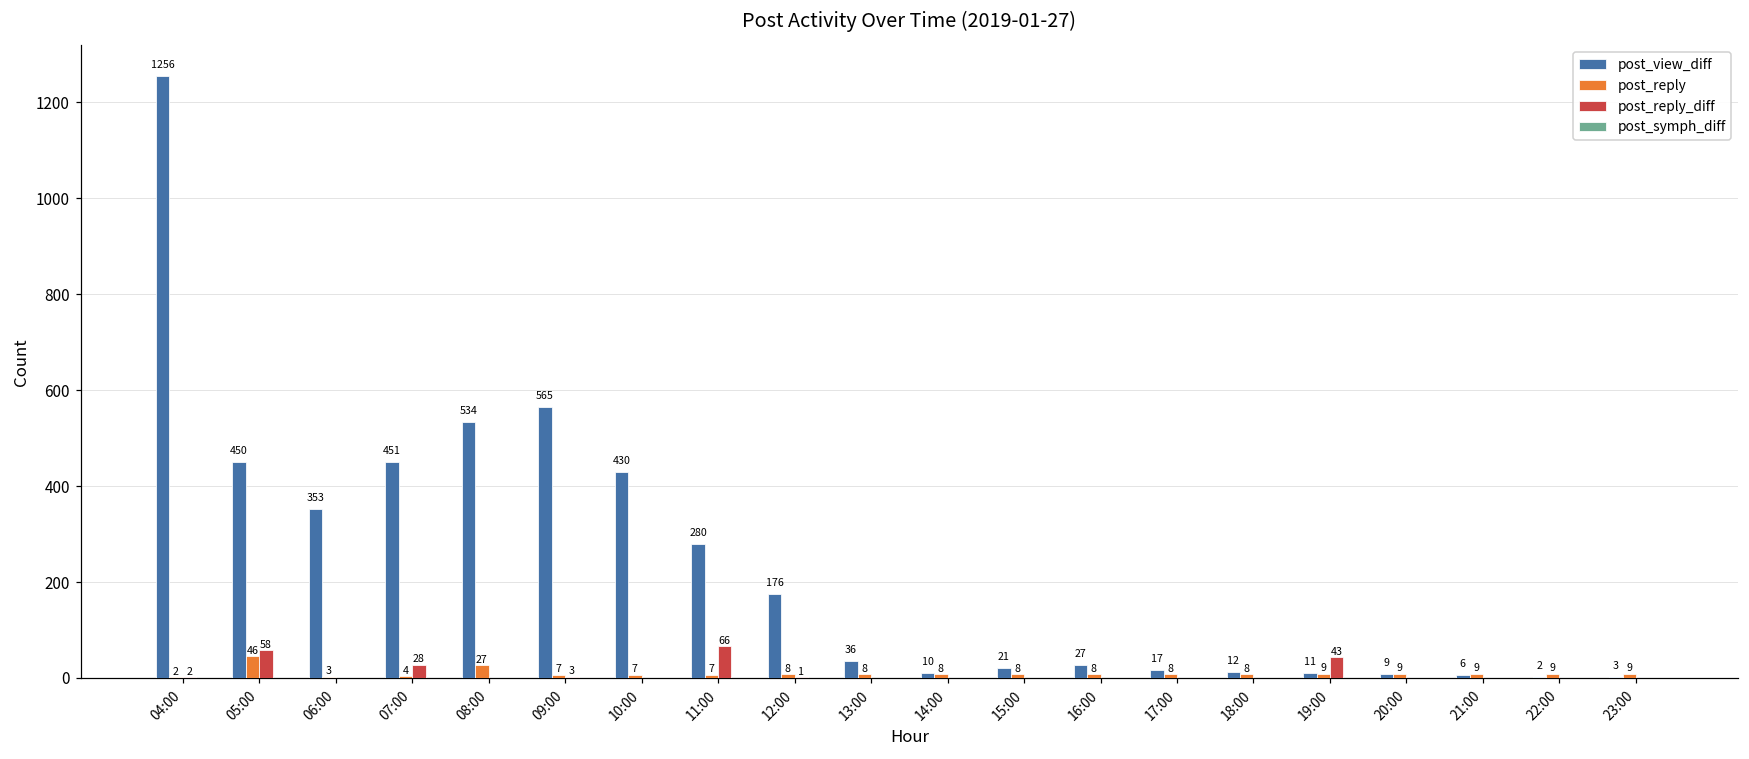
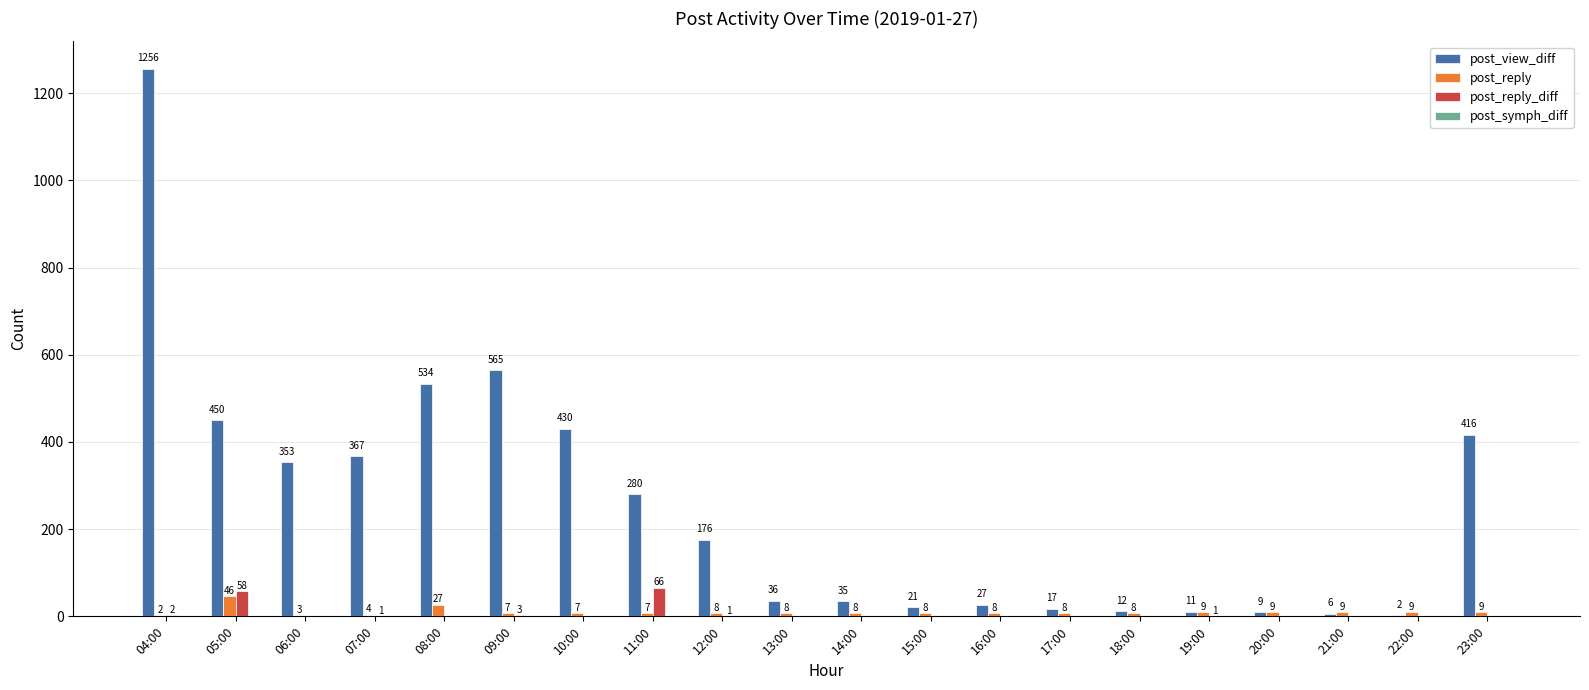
  {
    "post_view_diff": {
      "04:00": 1256,
      "05:00": 450,
      "06:00": 353,
-     "07:00": 451,
+     "07:00": 367,
      "08:00": 534,
      "09:00": 565,
      "10:00": 430,
      "11:00": 280,
      "12:00": 176,
      "13:00": 36,
-     "14:00": 10,
+     "14:00": 35,
      "15:00": 21,
      "16:00": 27,
      "17:00": 17,
      "18:00": 12,
      "19:00": 11,
      "20:00": 9,
      "21:00": 6,
      "22:00": 2,
-     "23:00": 3
+     "23:00": 416
    },
    "post_reply": {
      "04:00": 2,
      "05:00": 46,
      "06:00": 3,
      "07:00": 4,
      "08:00": 27,
      "09:00": 7,
      "10:00": 7,
      "11:00": 7,
      "12:00": 8,
      "13:00": 8,
      "14:00": 8,
      "15:00": 8,
      "16:00": 8,
      "17:00": 8,
      "18:00": 8,
      "19:00": 9,
      "20:00": 9,
      "21:00": 9,
      "22:00": 9,
      "23:00": 9
    },
    "post_reply_diff": {
      "04:00": 2,
      "05:00": 58,
-     "07:00": 28,
+     "07:00": 1,
      "09:00": 3,
      "11:00": 66,
      "12:00": 1,
-     "19:00": 43
+     "19:00": 1
    },
    "post_symph_diff": {
      "04:00": 0,
      "05:00": 0,
      "06:00": 0,
      "07:00": 0,
      "08:00": 0,
      "09:00": 0,
      "10:00": 0,
      "11:00": 0,
      "12:00": 0,
      "13:00": 0,
      "14:00": 0,
      "15:00": 0,
      "16:00": 0,
      "17:00": 0,
      "18:00": 0,
      "19:00": 0,
      "20:00": 0,
      "21:00": 0,
      "22:00": 0,
      "23:00": 0
    }
  }
